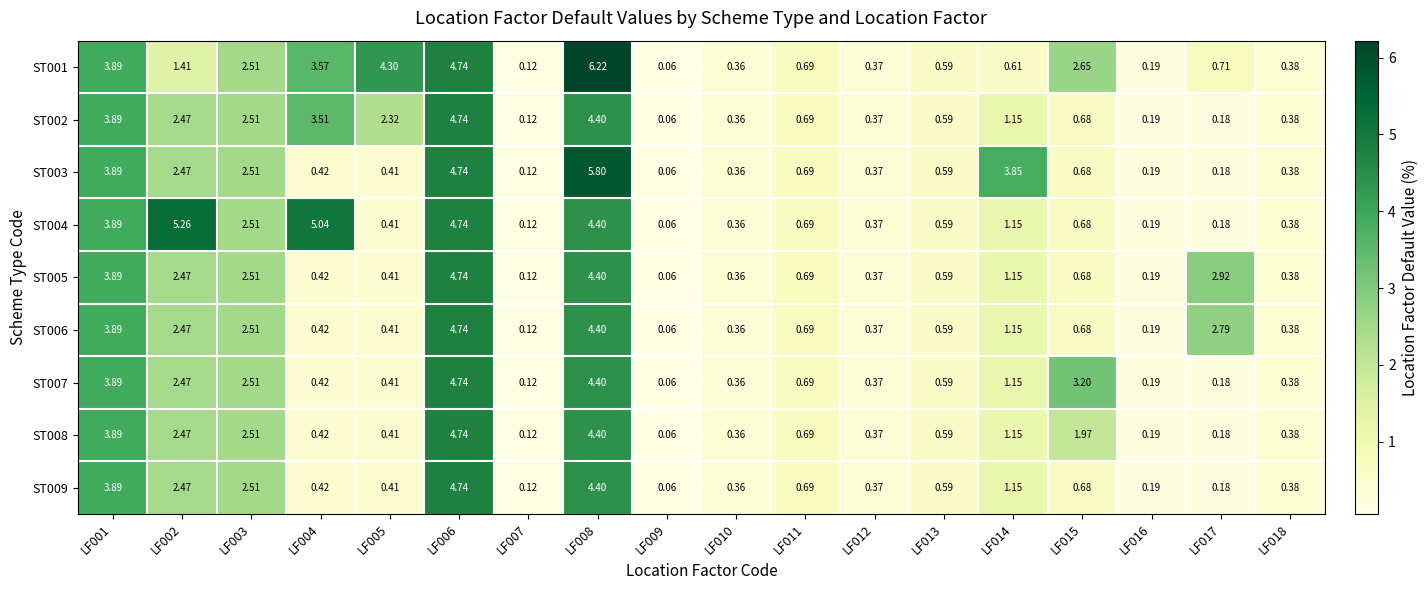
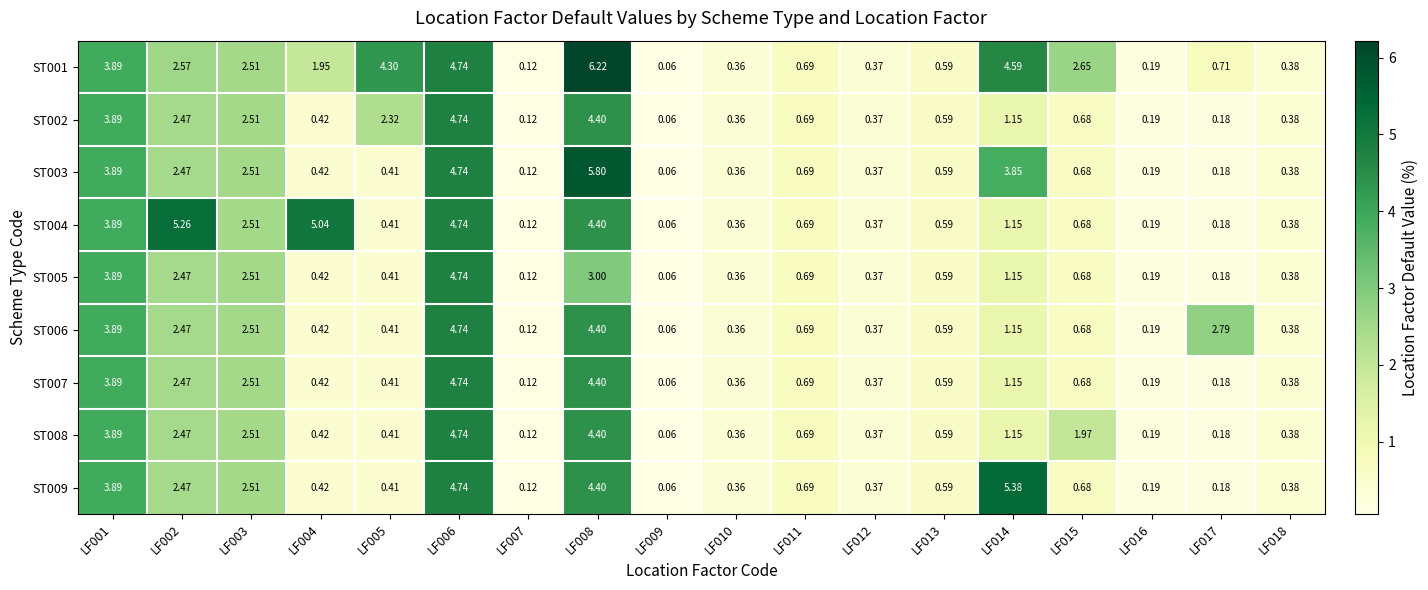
  {
    "ST001": {
      "LF001": 3.89,
-     "LF002": 1.41,
+     "LF002": 2.57,
      "LF003": 2.51,
-     "LF004": 3.57,
+     "LF004": 1.95,
      "LF005": 4.30,
      "LF006": 4.74,
      "LF007": 0.12,
      "LF008": 6.22,
      "LF009": 0.06,
      "LF010": 0.36,
      "LF011": 0.69,
      "LF012": 0.37,
      "LF013": 0.59,
-     "LF014": 0.61,
+     "LF014": 4.59,
      "LF015": 2.65,
      "LF016": 0.19,
      "LF017": 0.71,
      "LF018": 0.38
    },
    "ST002": {
      "LF001": 3.89,
      "LF002": 2.47,
      "LF003": 2.51,
-     "LF004": 3.51,
+     "LF004": 0.42,
      "LF005": 2.32,
      "LF006": 4.74,
      "LF007": 0.12,
      "LF008": 4.40,
      "LF009": 0.06,
      "LF010": 0.36,
      "LF011": 0.69,
      "LF012": 0.37,
      "LF013": 0.59,
      "LF014": 1.15,
      "LF015": 0.68,
      "LF016": 0.19,
      "LF017": 0.18,
      "LF018": 0.38
    },
    "ST003": {
      "LF001": 3.89,
      "LF002": 2.47,
      "LF003": 2.51,
      "LF004": 0.42,
      "LF005": 0.41,
      "LF006": 4.74,
      "LF007": 0.12,
      "LF008": 5.80,
      "LF009": 0.06,
      "LF010": 0.36,
      "LF011": 0.69,
      "LF012": 0.37,
      "LF013": 0.59,
      "LF014": 3.85,
      "LF015": 0.68,
      "LF016": 0.19,
      "LF017": 0.18,
      "LF018": 0.38
    },
    "ST004": {
      "LF001": 3.89,
      "LF002": 5.26,
      "LF003": 2.51,
      "LF004": 5.04,
      "LF005": 0.41,
      "LF006": 4.74,
      "LF007": 0.12,
      "LF008": 4.40,
      "LF009": 0.06,
      "LF010": 0.36,
      "LF011": 0.69,
      "LF012": 0.37,
      "LF013": 0.59,
      "LF014": 1.15,
      "LF015": 0.68,
      "LF016": 0.19,
      "LF017": 0.18,
      "LF018": 0.38
    },
    "ST005": {
      "LF001": 3.89,
      "LF002": 2.47,
      "LF003": 2.51,
      "LF004": 0.42,
      "LF005": 0.41,
      "LF006": 4.74,
      "LF007": 0.12,
-     "LF008": 4.40,
+     "LF008": 3.00,
      "LF009": 0.06,
      "LF010": 0.36,
      "LF011": 0.69,
      "LF012": 0.37,
      "LF013": 0.59,
      "LF014": 1.15,
      "LF015": 0.68,
      "LF016": 0.19,
-     "LF017": 2.92,
+     "LF017": 0.18,
      "LF018": 0.38
    },
    "ST006": {
      "LF001": 3.89,
      "LF002": 2.47,
      "LF003": 2.51,
      "LF004": 0.42,
      "LF005": 0.41,
      "LF006": 4.74,
      "LF007": 0.12,
      "LF008": 4.40,
      "LF009": 0.06,
      "LF010": 0.36,
      "LF011": 0.69,
      "LF012": 0.37,
      "LF013": 0.59,
      "LF014": 1.15,
      "LF015": 0.68,
      "LF016": 0.19,
      "LF017": 2.79,
      "LF018": 0.38
    },
    "ST007": {
      "LF001": 3.89,
      "LF002": 2.47,
      "LF003": 2.51,
      "LF004": 0.42,
      "LF005": 0.41,
      "LF006": 4.74,
      "LF007": 0.12,
      "LF008": 4.40,
      "LF009": 0.06,
      "LF010": 0.36,
      "LF011": 0.69,
      "LF012": 0.37,
      "LF013": 0.59,
      "LF014": 1.15,
-     "LF015": 3.20,
+     "LF015": 0.68,
      "LF016": 0.19,
      "LF017": 0.18,
      "LF018": 0.38
    },
    "ST008": {
      "LF001": 3.89,
      "LF002": 2.47,
      "LF003": 2.51,
      "LF004": 0.42,
      "LF005": 0.41,
      "LF006": 4.74,
      "LF007": 0.12,
      "LF008": 4.40,
      "LF009": 0.06,
      "LF010": 0.36,
      "LF011": 0.69,
      "LF012": 0.37,
      "LF013": 0.59,
      "LF014": 1.15,
      "LF015": 1.97,
      "LF016": 0.19,
      "LF017": 0.18,
      "LF018": 0.38
    },
    "ST009": {
      "LF001": 3.89,
      "LF002": 2.47,
      "LF003": 2.51,
      "LF004": 0.42,
      "LF005": 0.41,
      "LF006": 4.74,
      "LF007": 0.12,
      "LF008": 4.40,
      "LF009": 0.06,
      "LF010": 0.36,
      "LF011": 0.69,
      "LF012": 0.37,
      "LF013": 0.59,
-     "LF014": 1.15,
+     "LF014": 5.38,
      "LF015": 0.68,
      "LF016": 0.19,
      "LF017": 0.18,
      "LF018": 0.38
    }
  }
